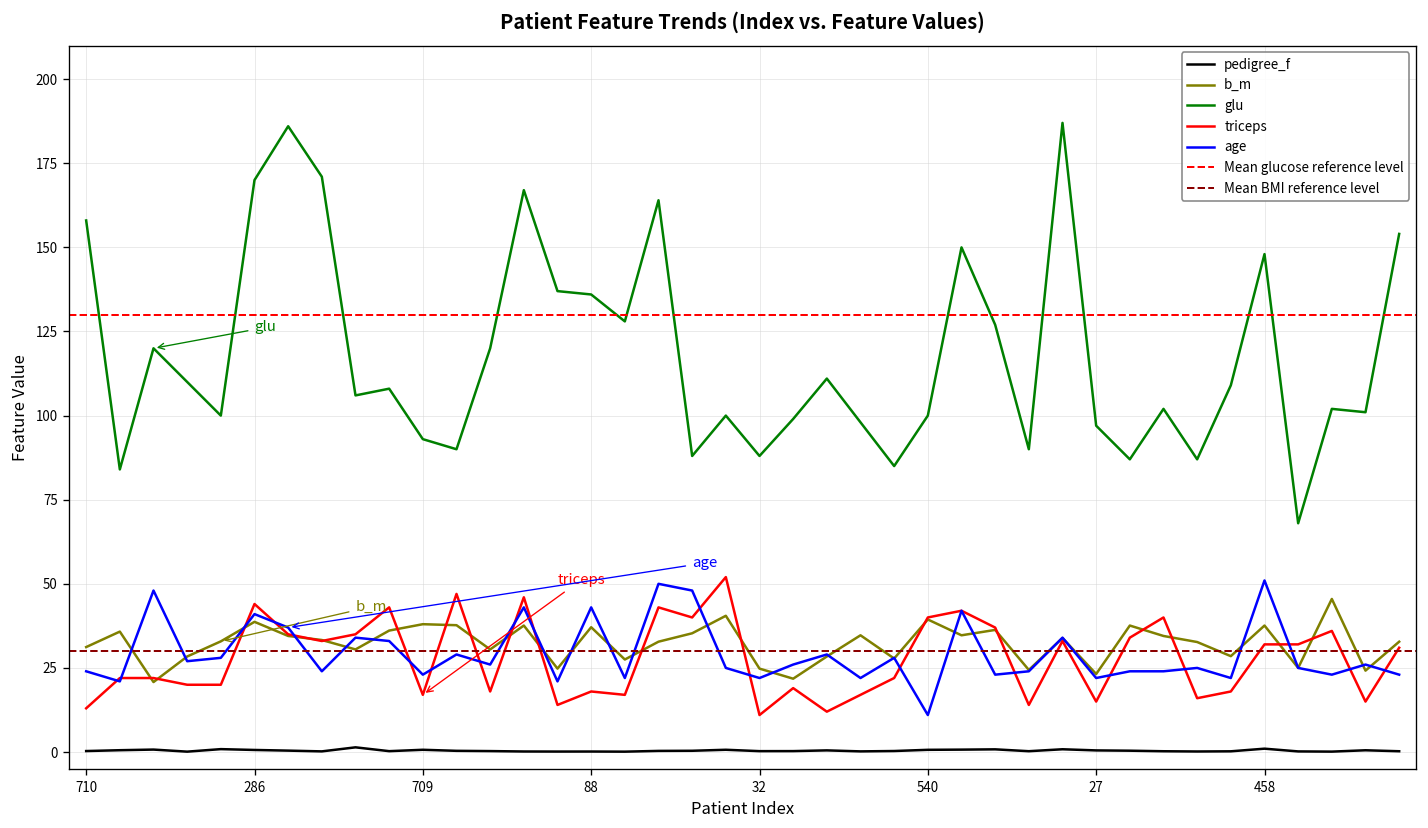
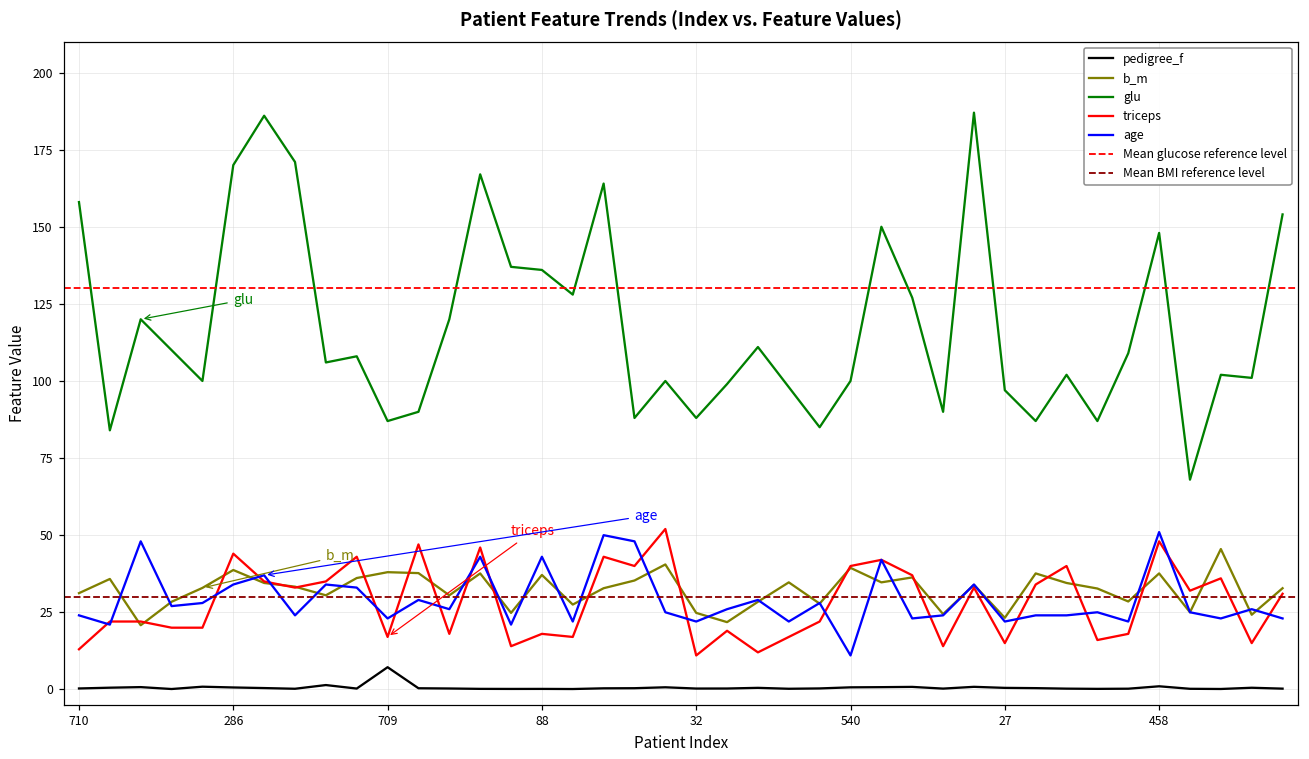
  {
    "pedigree_f": {
      "710": 0,
      "286": 1,
-     "709": 1,
+     "709": 7,
      "88": 0,
      "540": 1,
      "458": 1
    },
    "b_m": {
      "710": 31,
      "286": 39,
      "709": 38,
      "88": 37,
      "458": 38
    },
    "glu": {
      "710": 158,
      "286": 170,
-     "709": 93,
+     "709": 87,
      "88": 136,
      "540": 100,
      "458": 148
    },
    "triceps": {
      "710": 13,
      "286": 44,
      "709": 17,
      "88": 18,
-     "458": 32
+     "458": 48
    },
    "age": {
      "710": 24,
-     "286": 41,
+     "286": 34,
      "709": 23,
      "88": 43,
      "540": 11,
      "458": 51
    }
  }
